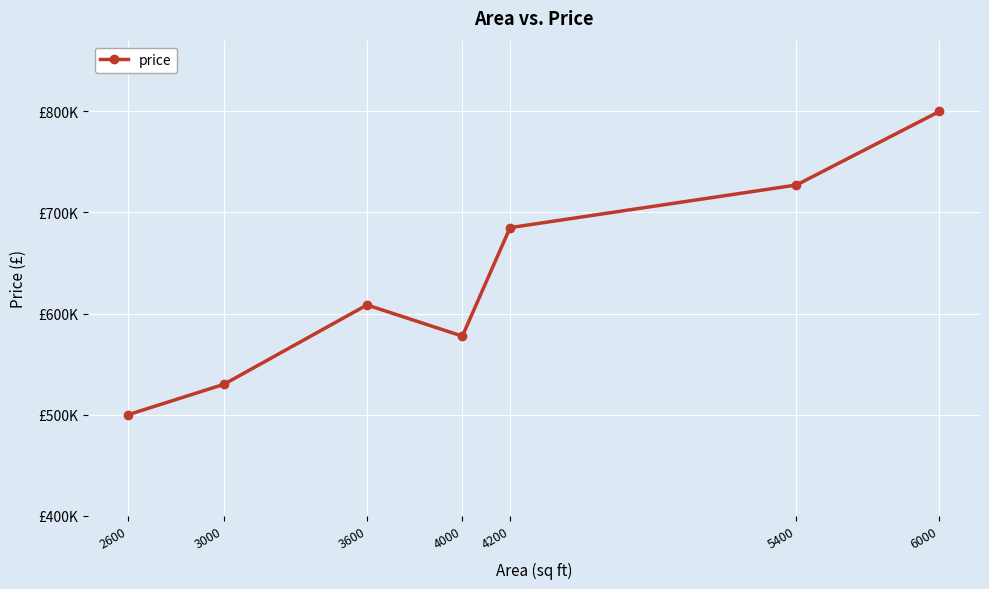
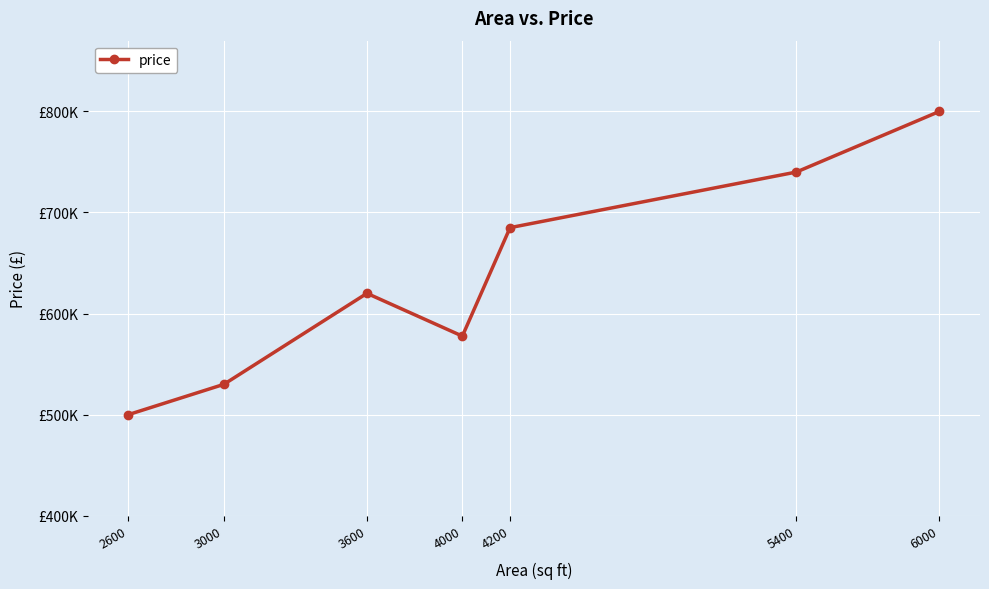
  {
    "2600": "£500000",
    "3000": "£530000",
-   "3600": "£609000",
+   "3600": "£620000",
    "4000": "£578000",
    "4200": "£685000",
-   "5400": "£727000",
+   "5400": "£740000",
    "6000": "£800000"
  }
